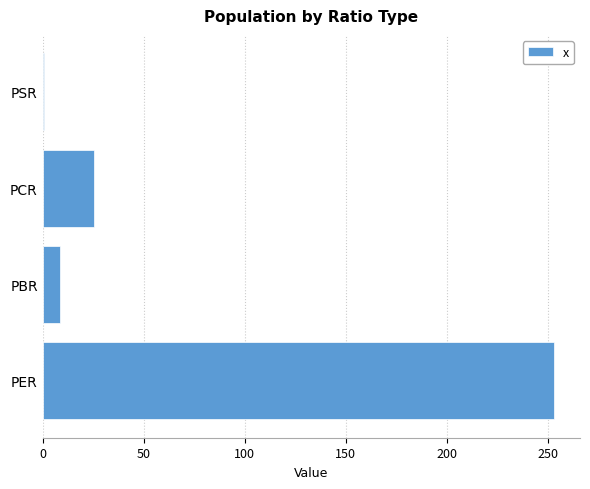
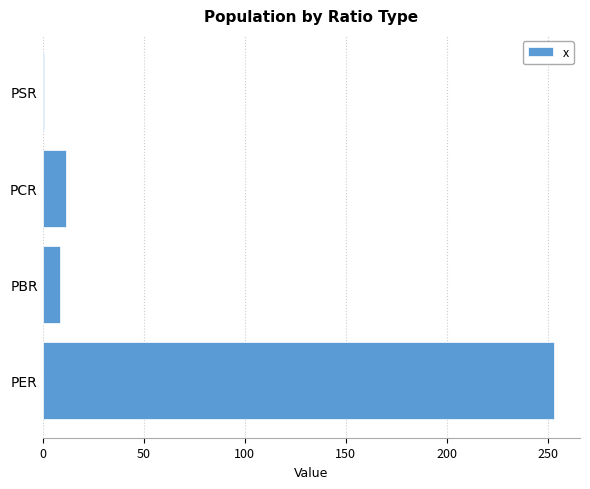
  {
-   "PCR": 25,
+   "PCR": 12,
    "PBR": 9,
    "PER": 253
  }
